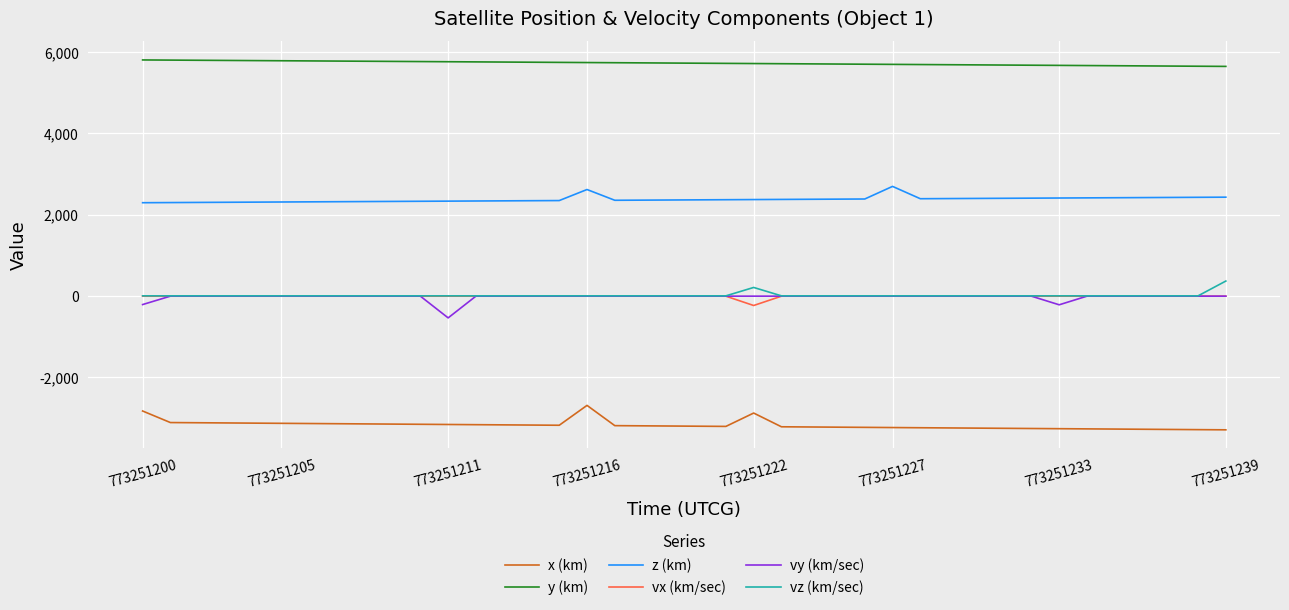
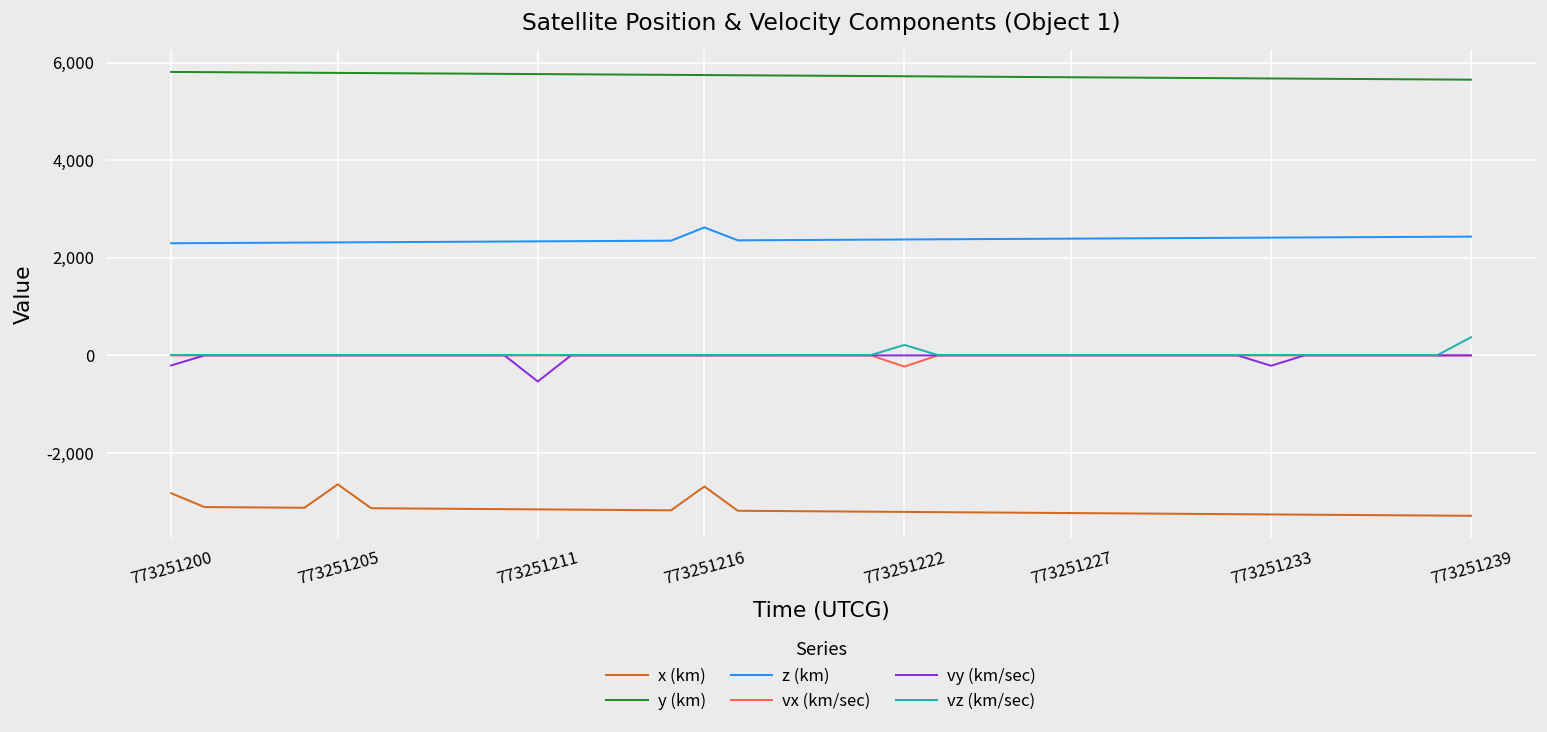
  {
    "x (km)": {
      "773251200": "-2,800",
-     "773251205": "-3,100",
+     "773251205": "-2,600",
      "773251211": "-3,200",
      "773251216": "-2,700",
-     "773251222": "-2,900",
+     "773251222": "-3,200",
      "773251227": "-3,200",
      "773251233": "-3,300",
      "773251239": "-3,300"
    },
    "y (km)": {
      "773251200": "5,800",
      "773251205": "5,800",
      "773251211": "5,800",
      "773251216": "5,700",
      "773251222": "5,700",
      "773251227": "5,700",
      "773251233": "5,700",
      "773251239": "5,700"
    },
    "z (km)": {
      "773251200": "2,300",
      "773251205": "2,300",
      "773251211": "2,300",
      "773251216": "2,600",
      "773251222": "2,400",
-     "773251227": "2,700",
+     "773251227": "2,400",
      "773251233": "2,400",
      "773251239": "2,400"
    },
    "vx (km/sec)": {
      "773251222": "-200"
    },
    "vy (km/sec)": {
      "773251200": "-200",
      "773251211": "-500",
      "773251222": "0",
      "773251233": "-200"
    },
    "vz (km/sec)": {
      "773251222": "200",
      "773251239": "400"
    }
  }
